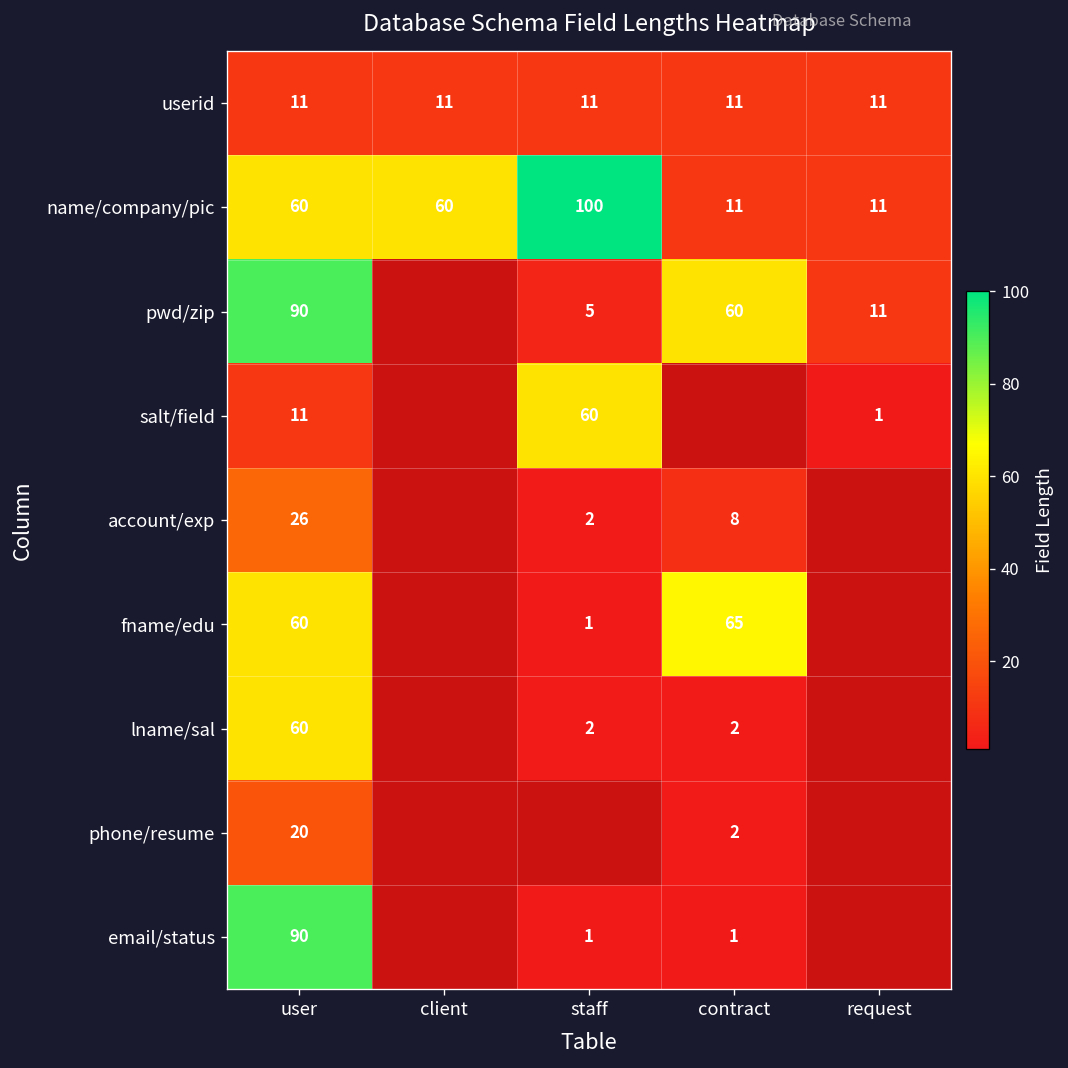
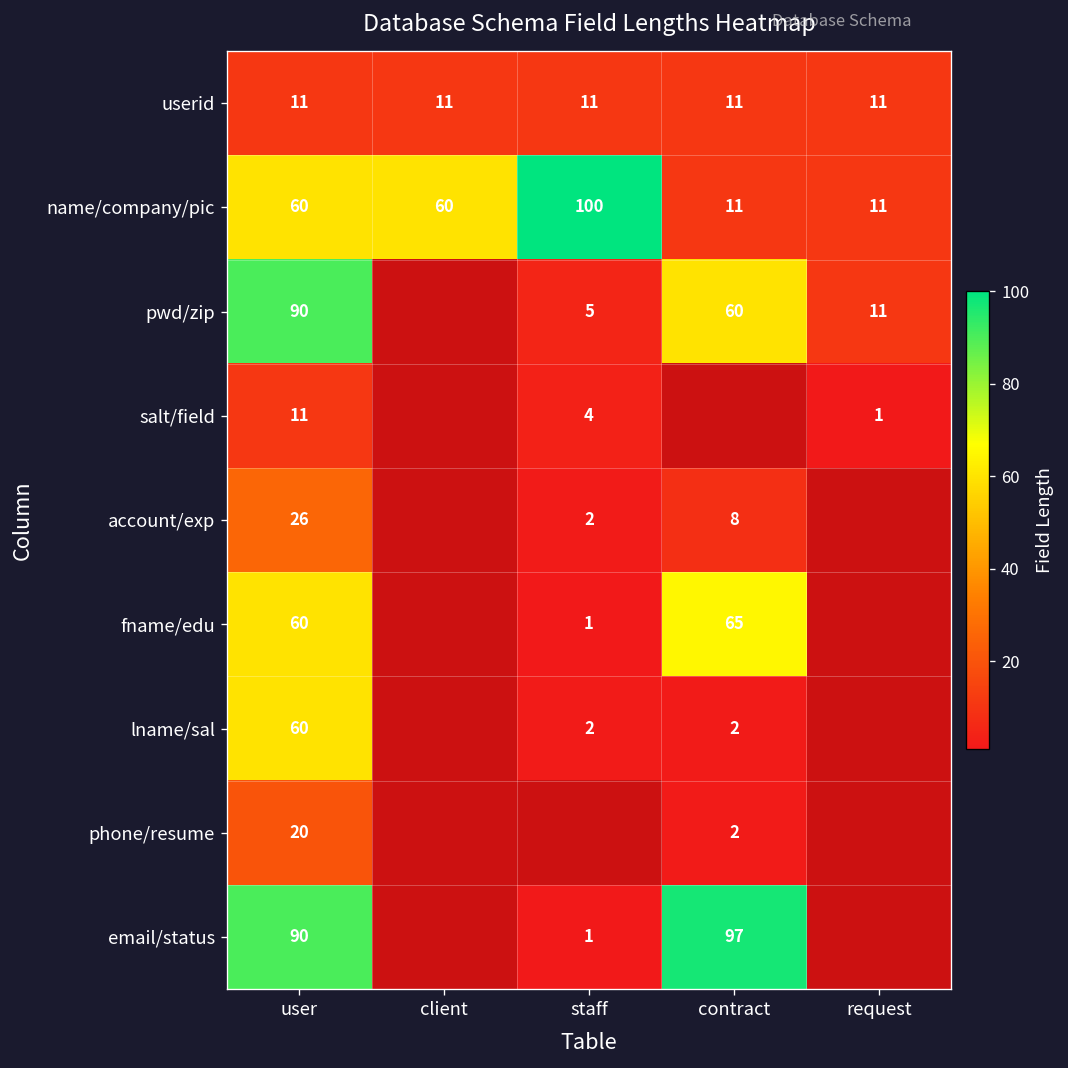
  {
    "userid": {
      "user": 11,
      "client": 11,
      "staff": 11,
      "contract": 11,
      "request": 11
    },
    "name/company/pic": {
      "user": 60,
      "client": 60,
      "staff": 100,
      "contract": 11,
      "request": 11
    },
    "pwd/zip": {
      "user": 90,
      "staff": 5,
      "contract": 60,
      "request": 11
    },
    "salt/field": {
      "user": 11,
-     "staff": 60,
+     "staff": 4,
      "request": 1
    },
    "account/exp": {
      "user": 26,
      "staff": 2,
      "contract": 8
    },
    "fname/edu": {
      "user": 60,
      "staff": 1,
      "contract": 65
    },
    "lname/sal": {
      "user": 60,
      "staff": 2,
      "contract": 2
    },
    "phone/resume": {
      "user": 20,
      "contract": 2
    },
    "email/status": {
      "user": 90,
      "staff": 1,
-     "contract": 1
+     "contract": 97
    }
  }
